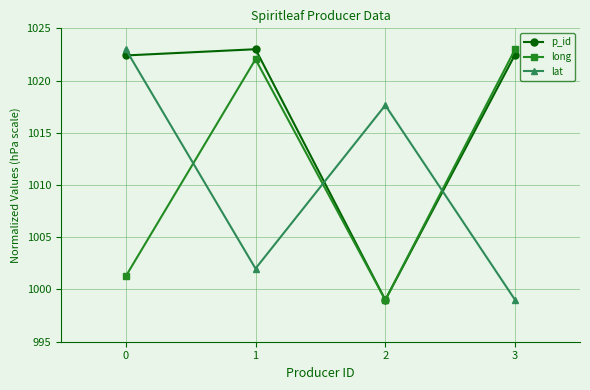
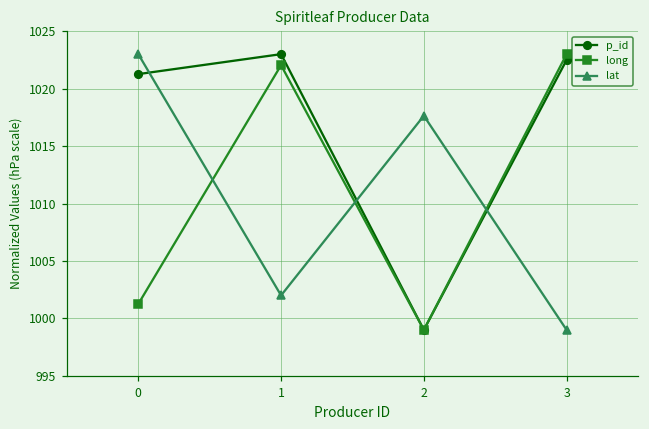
  {
    "p_id": {
-     "0": 1022.4,
+     "0": 1021.3,
      "1": 1023.0,
      "3": 1022.5
    }
  }
